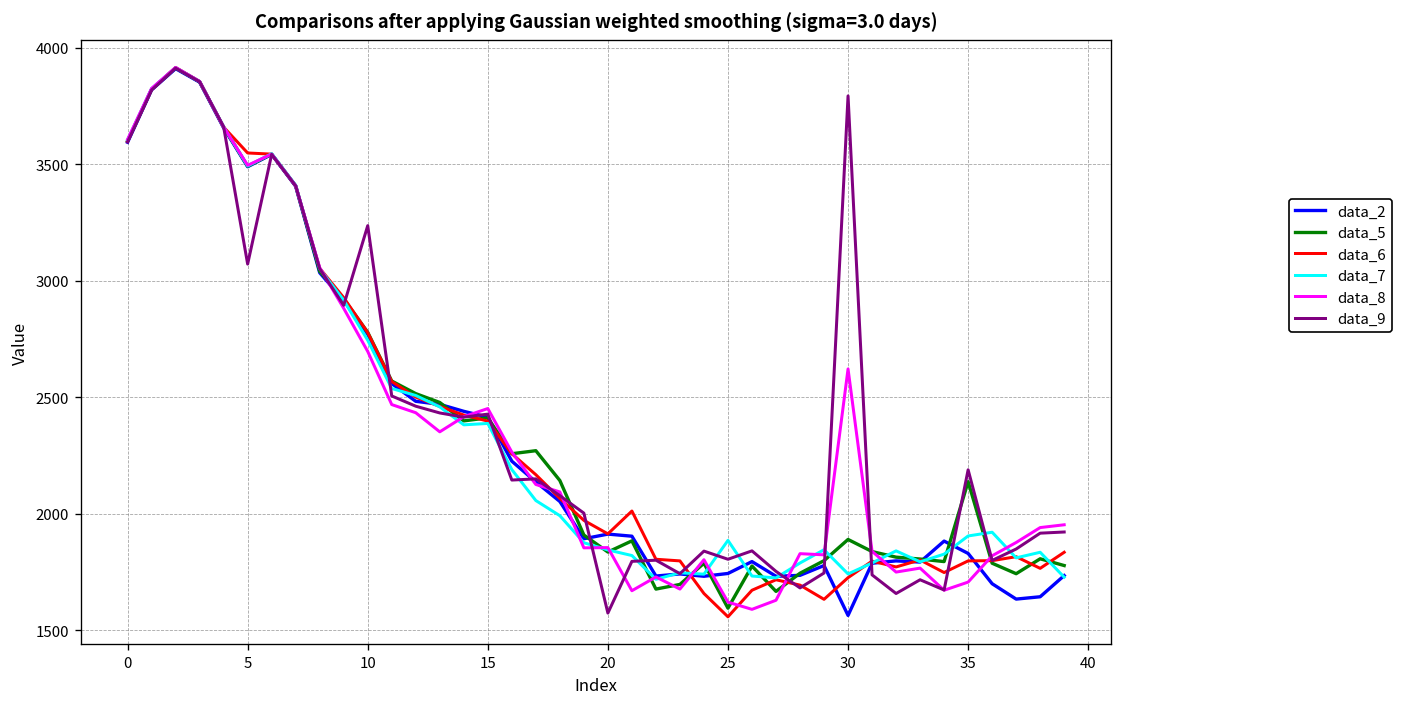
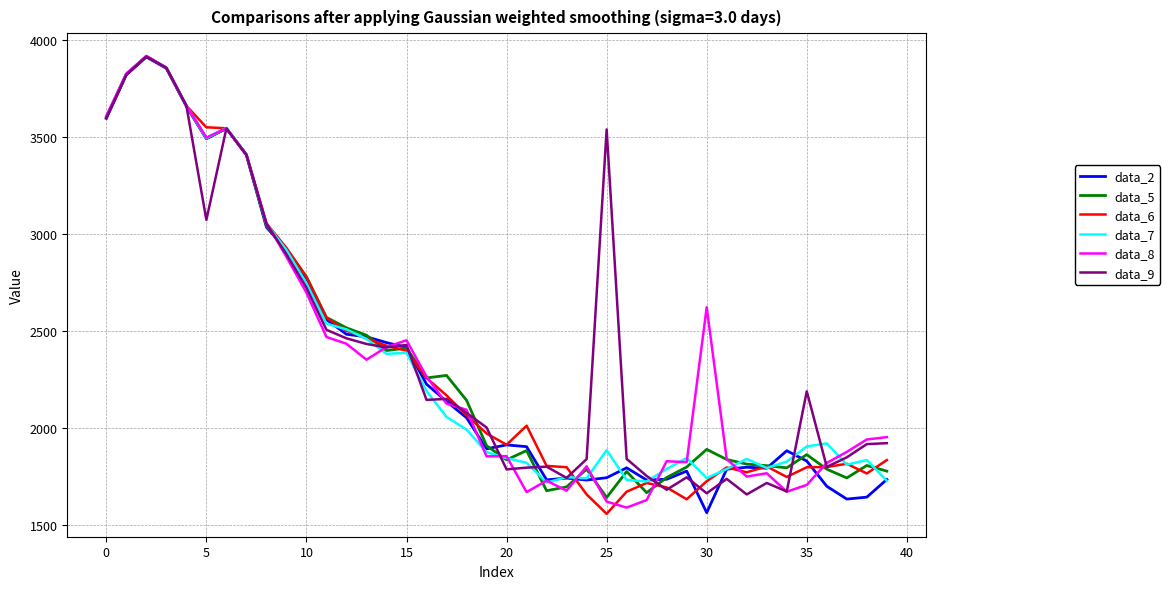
  {
    "data_2": {
      "25": 1740,
      "30": 1560,
      "35": 1830
    },
    "data_5": {
-     "25": 1600,
+     "25": 1640,
      "30": 1890,
-     "35": 2140
+     "35": 1860
    },
    "data_6": {
      "5": 3550,
      "25": 1560,
      "30": 1730,
      "35": 1800
    },
    "data_7": {
      "10": 2750,
      "25": 1890,
      "30": 1740,
      "35": 1910
    },
    "data_8": {
      "10": 2700,
      "15": 2450,
      "25": 1620,
      "30": 2620,
      "35": 1710
    },
    "data_9": {
      "5": 3070,
-     "10": 3240,
+     "10": 2720,
      "15": 2430,
-     "20": 1570,
-     "25": 1810,
-     "30": 3790,
+     "20": 1790,
+     "25": 3540,
+     "30": 1660,
      "35": 2190
    }
  }
